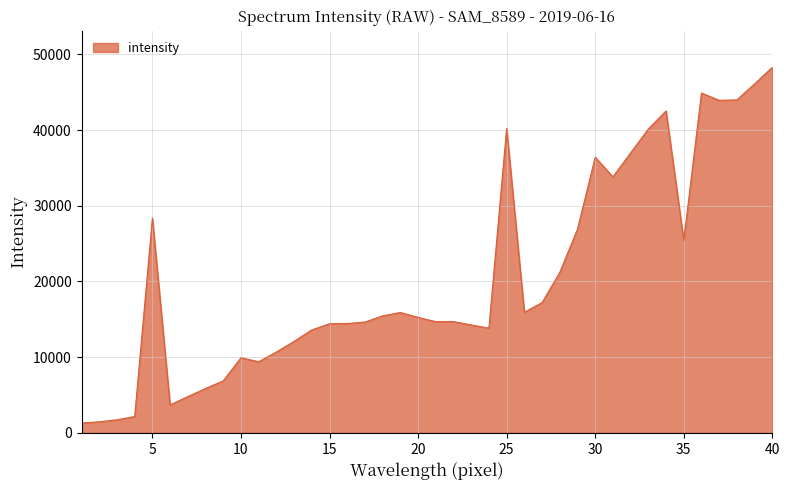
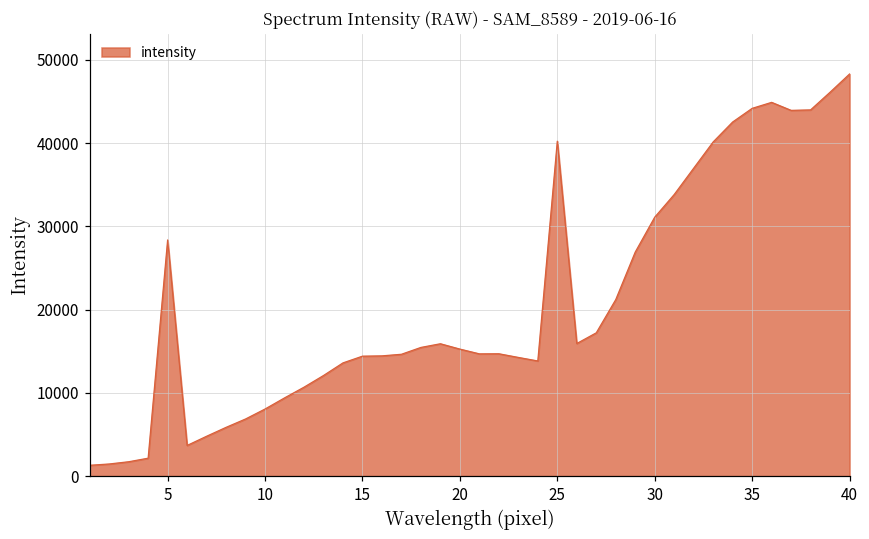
  {
    "5": 28000,
-   "10": 10000,
+   "10": 8000,
    "15": 14000,
    "20": 15000,
    "25": 40000,
-   "30": 36000,
-   "35": 25000,
+   "30": 31000,
+   "35": 44000,
    "40": 48000
  }
